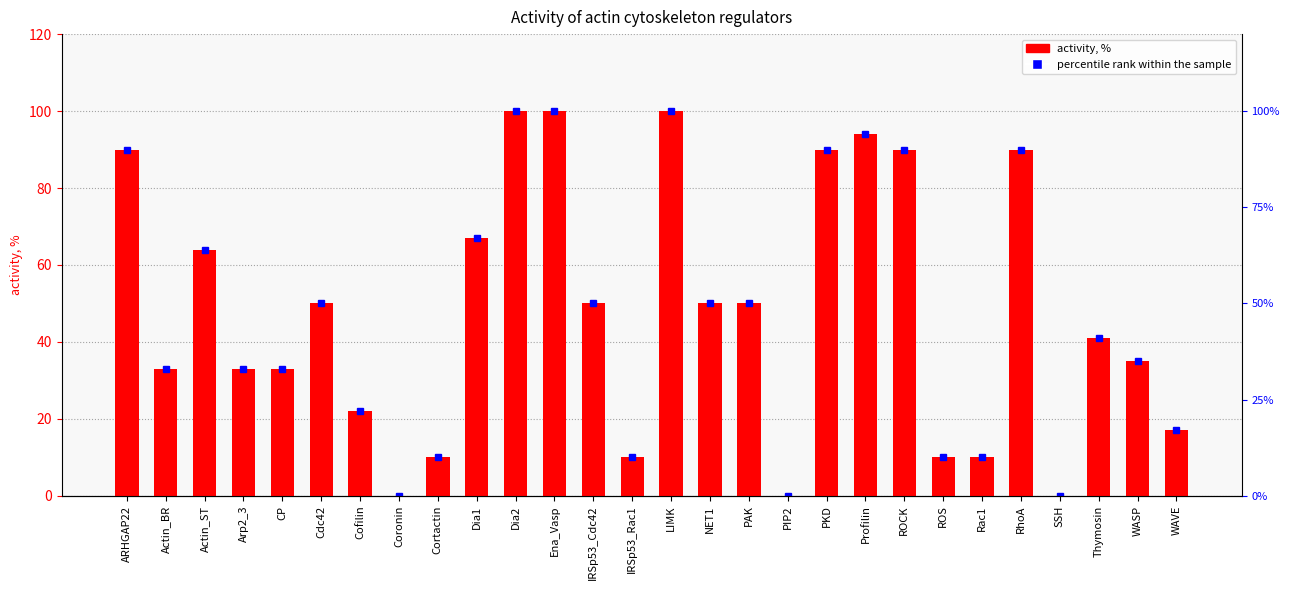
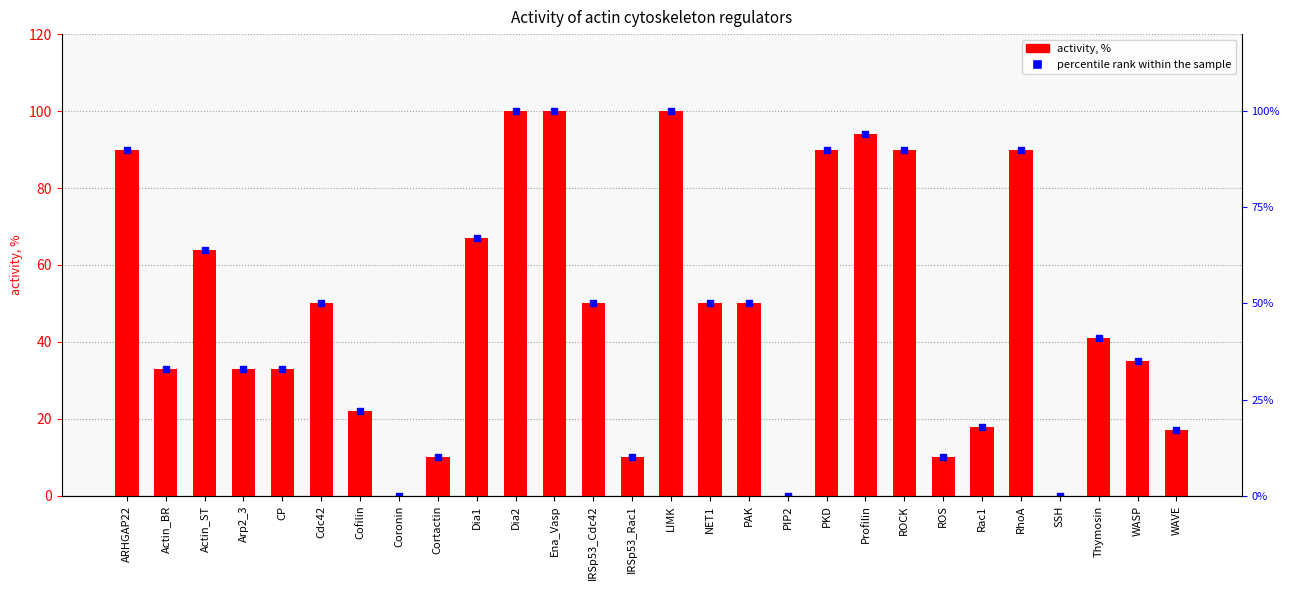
  {
    "activity, %": {
      "ARHGAP22": 90,
      "Actin_BR": 33,
      "Actin_ST": 64,
      "Arp2_3": 33,
      "CP": 33,
      "Cdc42": 50,
      "Cofilin": 22,
      "Coronin": 0,
      "Cortactin": 10,
      "Dia1": 67,
      "Dia2": 100,
      "Ena_Vasp": 100,
      "IRSp53_Cdc42": 50,
      "IRSp53_Rac1": 10,
      "LIMK": 100,
      "NET1": 50,
      "PAK": 50,
      "PIP2": 0,
      "PKD": 90,
      "Profilin": 94,
      "ROCK": 90,
      "ROS": 10,
-     "Rac1": 10,
+     "Rac1": 18,
      "RhoA": 90,
      "SSH": 0,
      "Thymosin": 41,
      "WASP": 35,
      "WAVE": 17
    }
  }
